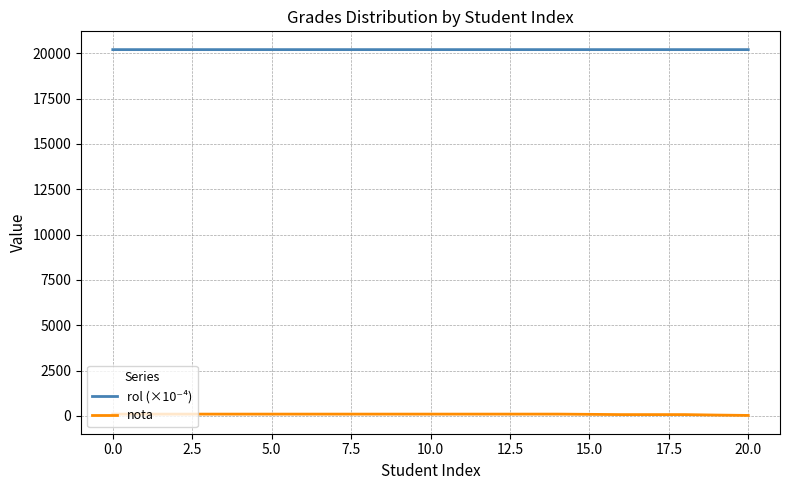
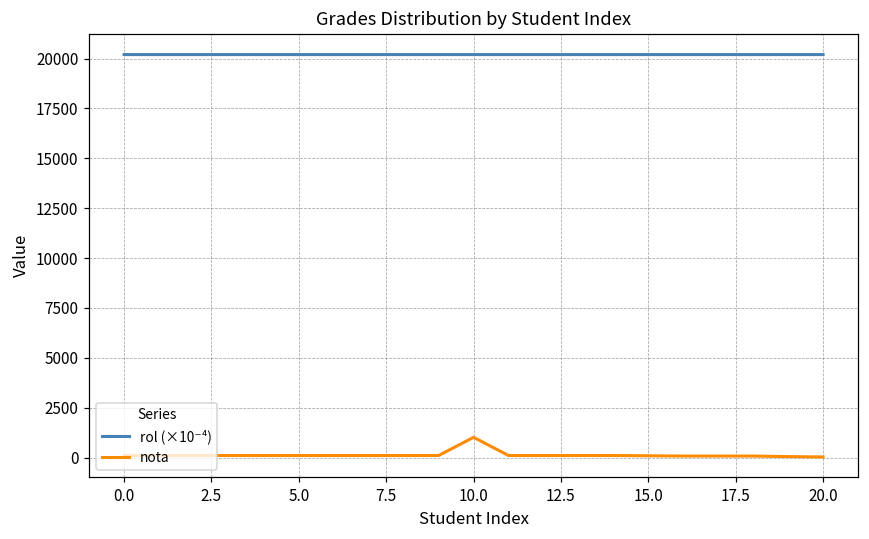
  {
    "rol (×10⁻⁴)": {
      "0.0": 20200,
      "5.0": 20200,
      "10.0": 20200,
      "15.0": 20200,
      "20.0": 20200
    },
    "nota": {
      "5.0": 100,
-     "10.0": 100,
+     "10.0": 1000,
      "15.0": 100,
      "20.0": 0
    }
  }
